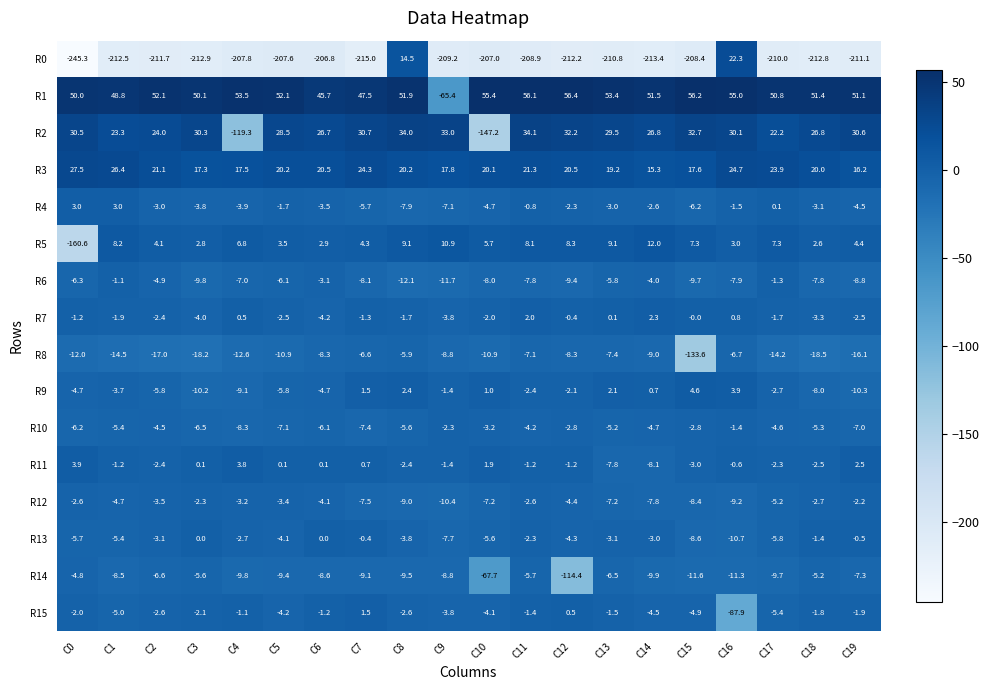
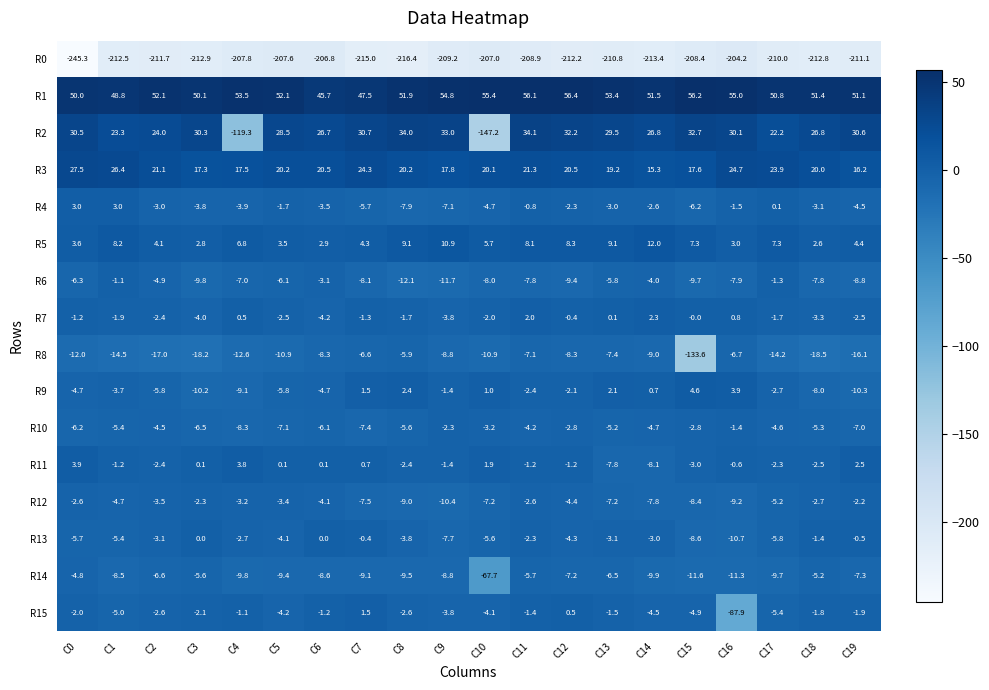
  {
    "R0": {
      "C0": -245.3,
      "C1": -212.5,
      "C2": -211.7,
      "C3": -212.9,
      "C4": -207.8,
      "C5": -207.6,
      "C6": -206.8,
      "C7": -215.0,
-     "C8": 14.5,
+     "C8": -216.4,
      "C9": -209.2,
      "C10": -207.0,
      "C11": -208.9,
      "C12": -212.2,
      "C13": -210.8,
      "C14": -213.4,
      "C15": -208.4,
-     "C16": 22.3,
+     "C16": -204.2,
      "C17": -210.0,
      "C18": -212.8,
      "C19": -211.1
    },
    "R1": {
      "C0": 50.0,
      "C1": 48.8,
      "C2": 52.1,
      "C3": 50.1,
      "C4": 53.5,
      "C5": 52.1,
      "C6": 45.7,
      "C7": 47.5,
      "C8": 51.9,
-     "C9": -65.4,
+     "C9": 54.8,
      "C10": 55.4,
      "C11": 56.1,
      "C12": 56.4,
      "C13": 53.4,
      "C14": 51.5,
      "C15": 56.2,
      "C16": 55.0,
      "C17": 50.8,
      "C18": 51.4,
      "C19": 51.1
    },
    "R5": {
-     "C0": -160.6,
+     "C0": 3.6,
      "C1": 8.2,
      "C2": 4.1,
      "C3": 2.8,
      "C4": 6.8,
      "C5": 3.5,
      "C6": 2.9,
      "C7": 4.3,
      "C8": 9.1,
      "C9": 10.9,
      "C10": 5.7,
      "C11": 8.1,
      "C12": 8.3,
      "C13": 9.1,
      "C14": 12.0,
      "C15": 7.3,
      "C16": 3.0,
      "C17": 7.3,
      "C18": 2.6,
      "C19": 4.4
    },
    "R14": {
      "C0": -4.8,
      "C1": -8.5,
      "C2": -6.6,
      "C3": -5.6,
      "C4": -9.8,
      "C5": -9.4,
      "C6": -8.6,
      "C7": -9.1,
      "C8": -9.5,
      "C9": -8.8,
      "C10": -67.7,
      "C11": -5.7,
-     "C12": -114.4,
+     "C12": -7.2,
      "C13": -6.5,
      "C14": -9.9,
      "C15": -11.6,
      "C16": -11.3,
      "C17": -9.7,
      "C18": -5.2,
      "C19": -7.3
    }
  }
